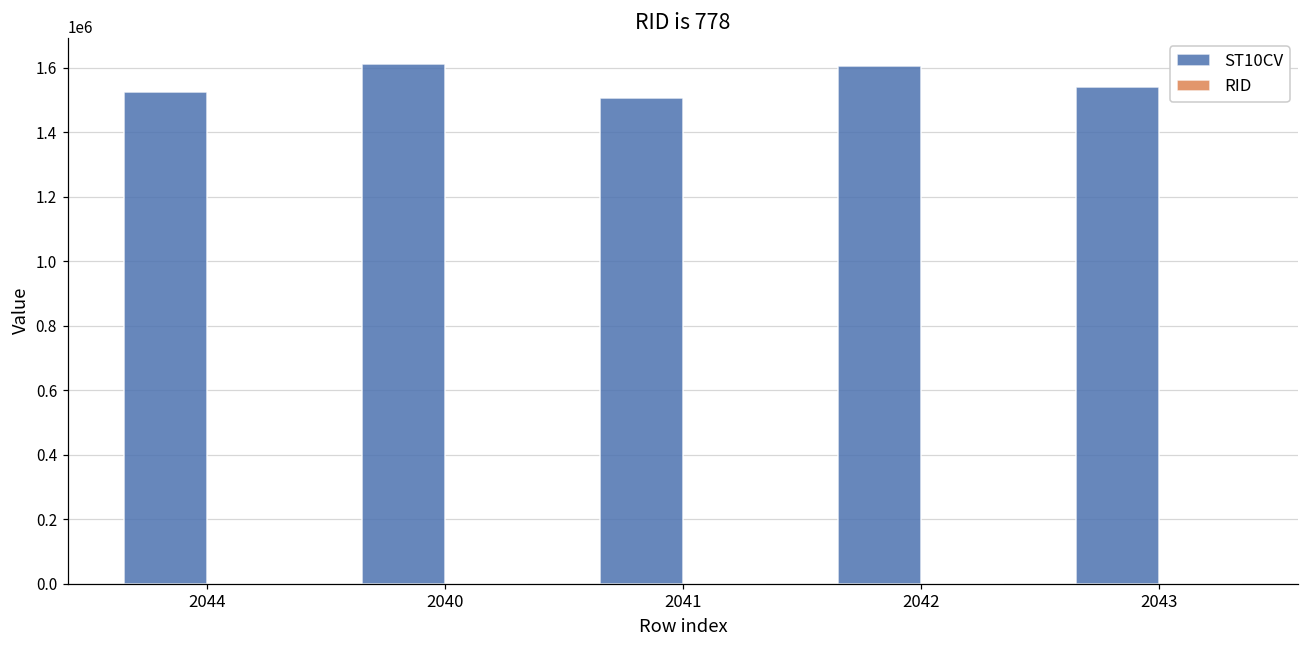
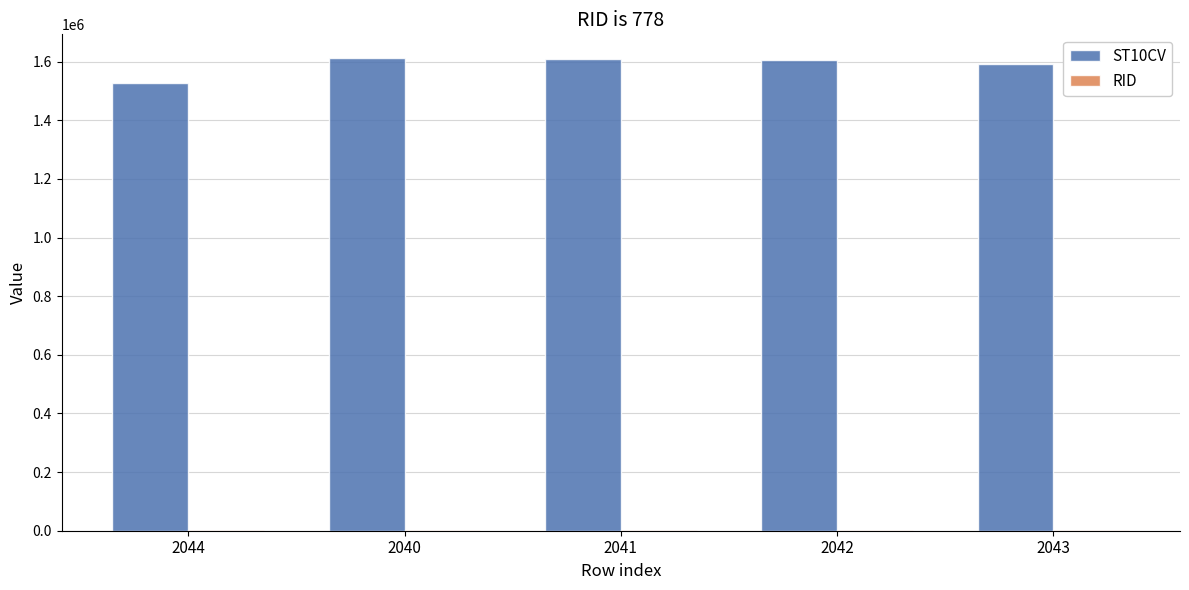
  {
    "ST10CV": {
      "2044": 1530000,
      "2040": 1610000,
-     "2041": 1500000,
+     "2041": 1610000,
      "2042": 1610000,
-     "2043": 1540000
+     "2043": 1590000
    }
  }
